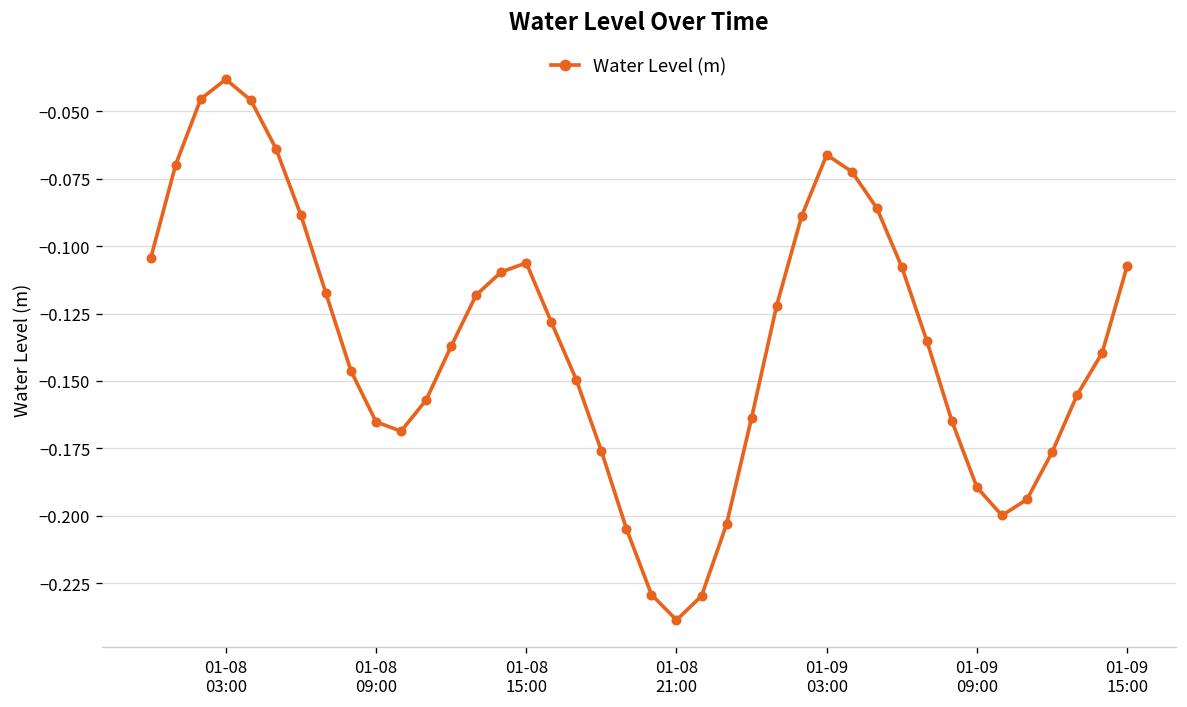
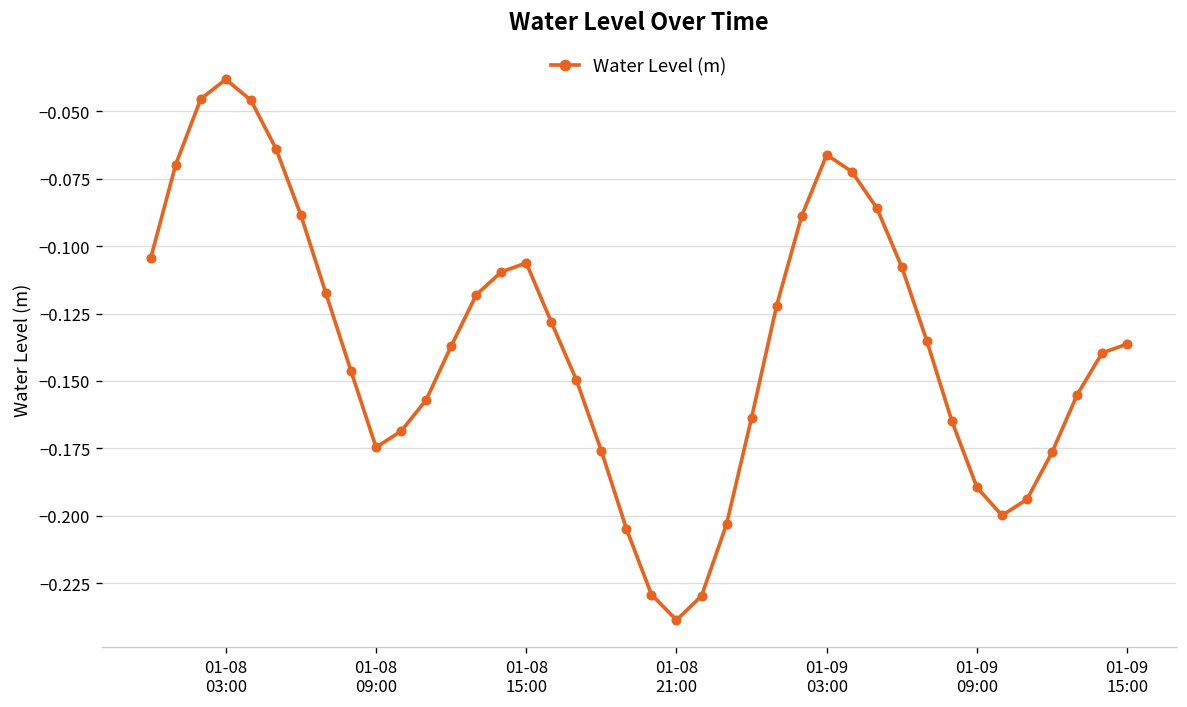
  {
    "01-08 03:00": -0.038,
-   "01-08 09:00": -0.165,
+   "01-08 09:00": -0.175,
    "01-08 15:00": -0.106,
    "01-08 21:00": -0.239,
    "01-09 03:00": -0.066,
    "01-09 09:00": -0.189,
-   "01-09 15:00": -0.107
+   "01-09 15:00": -0.136
  }
